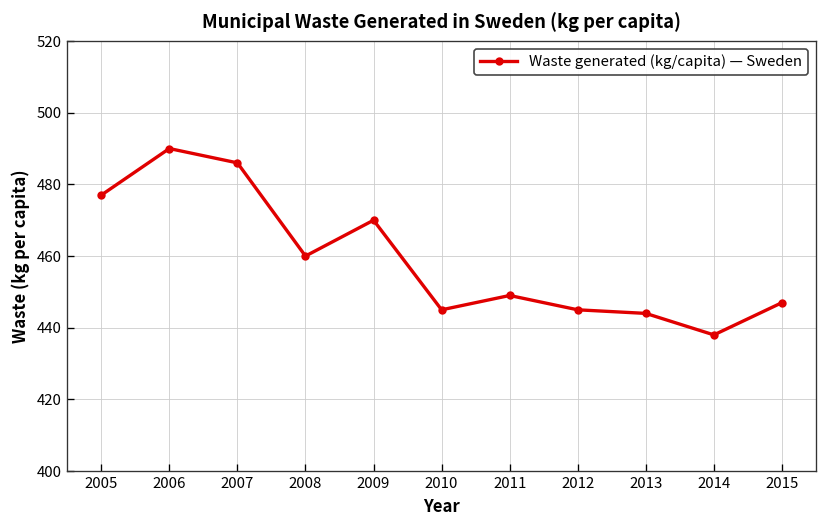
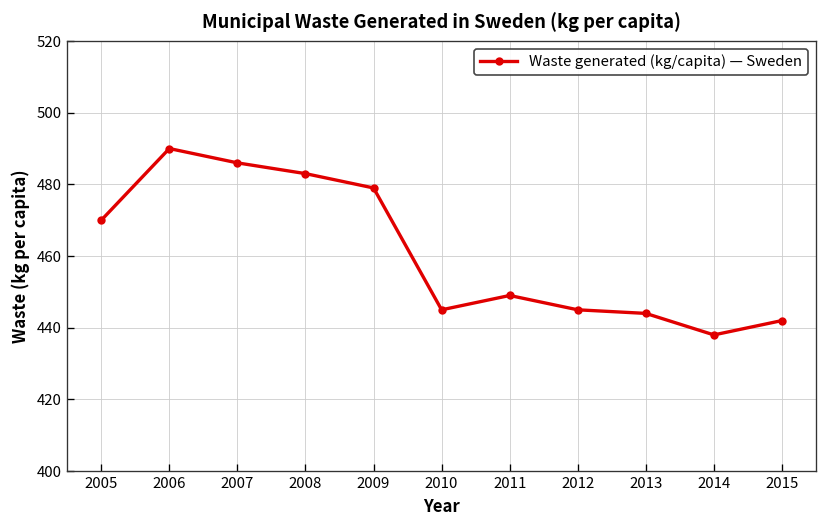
  {
-   "2005": 477,
+   "2005": 470,
    "2006": 490,
    "2007": 486,
-   "2008": 460,
-   "2009": 470,
+   "2008": 483,
+   "2009": 479,
    "2010": 445,
    "2011": 449,
    "2012": 445,
    "2013": 444,
    "2014": 438,
-   "2015": 447
+   "2015": 442
  }
